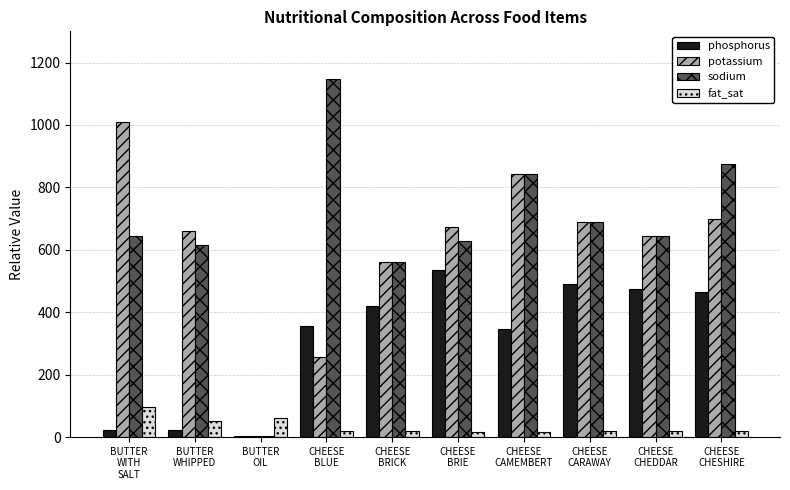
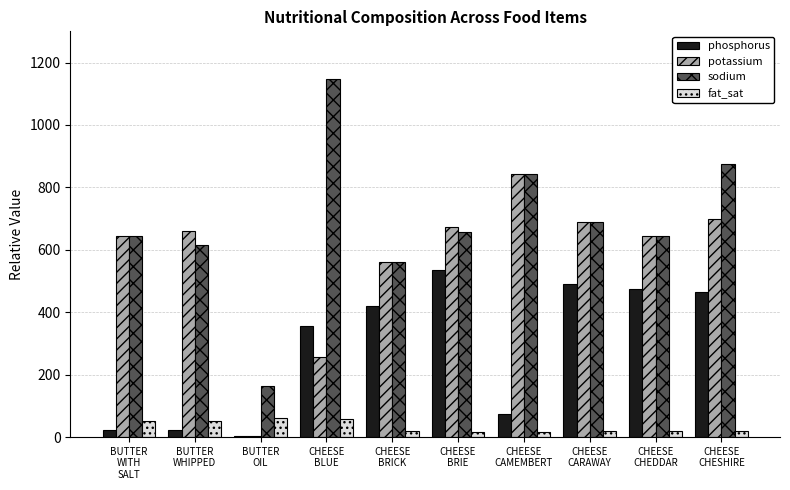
  {
    "phosphorus": {
      "BUTTER WITH SALT": 20,
      "BUTTER WHIPPED": 20,
      "CHEESE BLUE": 360,
      "CHEESE BRICK": 420,
      "CHEESE BRIE": 540,
-     "CHEESE CAMEMBERT": 350,
+     "CHEESE CAMEMBERT": 70,
      "CHEESE CARAWAY": 490,
      "CHEESE CHEDDAR": 470,
      "CHEESE CHESHIRE": 460
    },
    "potassium": {
-     "BUTTER WITH SALT": 1010,
+     "BUTTER WITH SALT": 640,
      "BUTTER WHIPPED": 660,
      "CHEESE BLUE": 260,
      "CHEESE BRICK": 560,
      "CHEESE BRIE": 670,
      "CHEESE CAMEMBERT": 840,
      "CHEESE CARAWAY": 690,
      "CHEESE CHEDDAR": 640,
      "CHEESE CHESHIRE": 700
    },
    "sodium": {
      "BUTTER WITH SALT": 640,
      "BUTTER WHIPPED": 620,
-     "BUTTER OIL": 10,
+     "BUTTER OIL": 160,
      "CHEESE BLUE": 1150,
      "CHEESE BRICK": 560,
-     "CHEESE BRIE": 630,
+     "CHEESE BRIE": 660,
      "CHEESE CAMEMBERT": 840,
      "CHEESE CARAWAY": 690,
      "CHEESE CHEDDAR": 640,
      "CHEESE CHESHIRE": 880
    },
    "fat_sat": {
-     "BUTTER WITH SALT": 100,
+     "BUTTER WITH SALT": 50,
      "BUTTER WHIPPED": 50,
      "BUTTER OIL": 60,
-     "CHEESE BLUE": 20,
+     "CHEESE BLUE": 60,
      "CHEESE BRICK": 20,
      "CHEESE BRIE": 20,
      "CHEESE CAMEMBERT": 20,
      "CHEESE CARAWAY": 20,
      "CHEESE CHEDDAR": 20,
      "CHEESE CHESHIRE": 20
    }
  }
